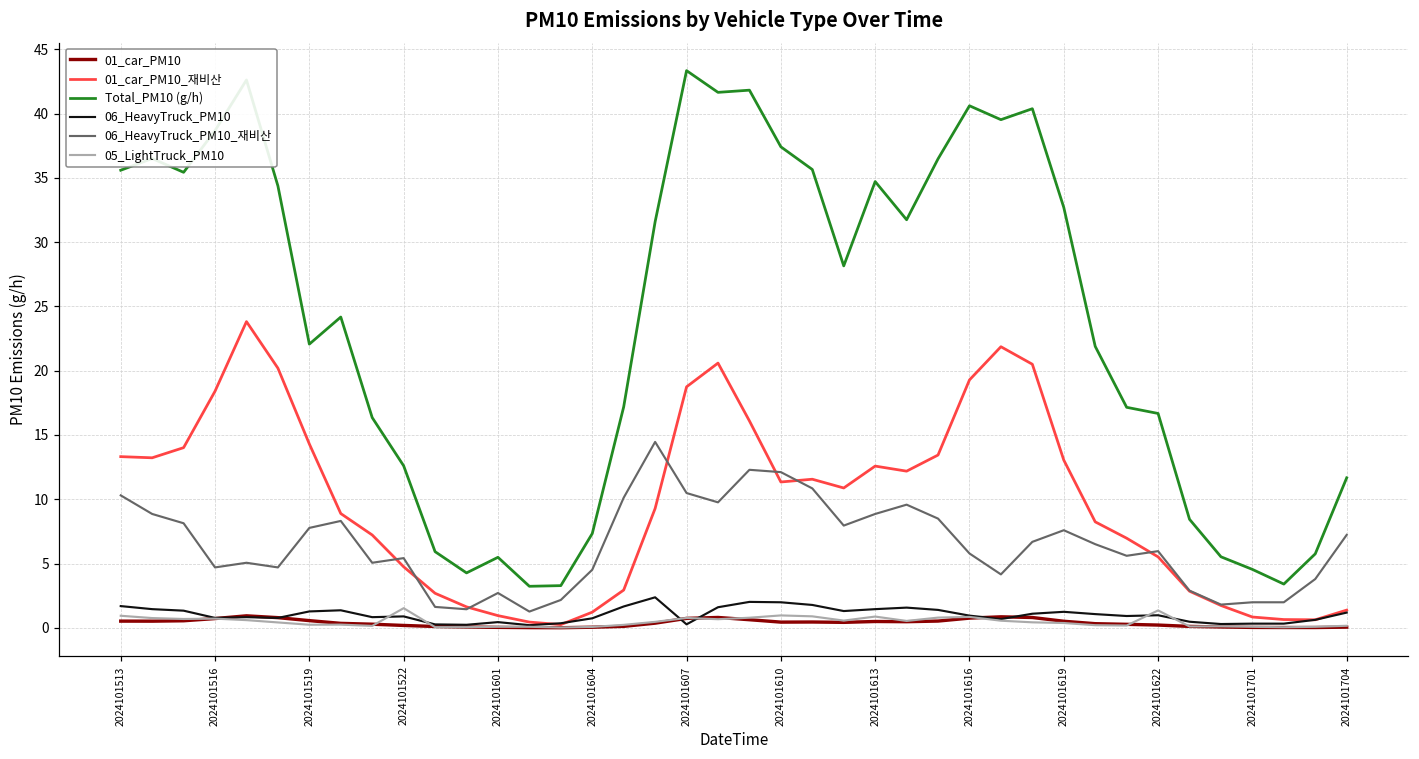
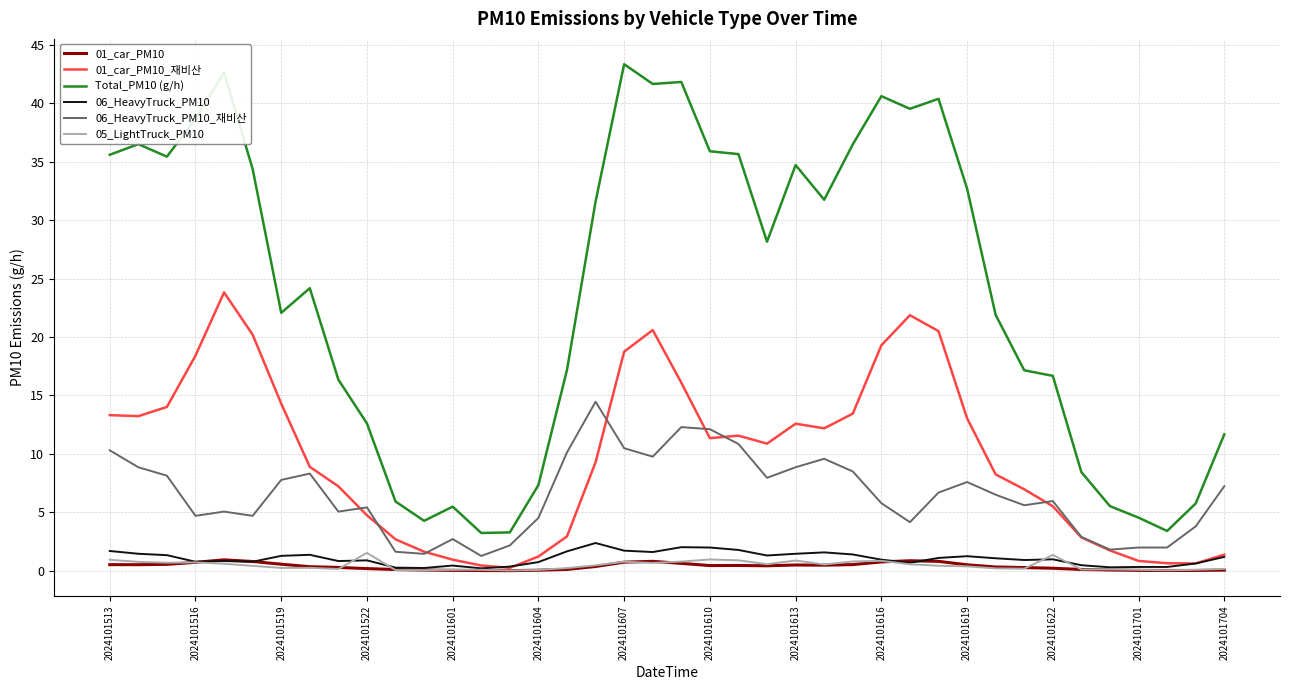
  {
    "01_car_PM10": {
      "2024101513": 0.5,
      "2024101519": 0.6,
      "2024101522": 0.2,
      "2024101610": 0.4,
      "2024101613": 0.5,
      "2024101622": 0.2
    },
    "01_car_PM10_재비산": {
      "2024101513": 13.3,
      "2024101516": 18.4,
      "2024101519": 14.3,
      "2024101522": 4.7,
      "2024101601": 0.9,
      "2024101604": 1.2,
      "2024101607": 18.7,
      "2024101610": 11.3,
      "2024101613": 12.6,
      "2024101616": 19.3,
      "2024101619": 13.0,
      "2024101622": 5.5,
      "2024101701": 0.8
    },
    "Total_PM10 (g/h)": {
      "2024101513": 35.6,
      "2024101519": 22.1,
      "2024101522": 12.6,
      "2024101601": 5.5,
      "2024101604": 7.3,
      "2024101607": 43.3,
-     "2024101610": 37.4,
+     "2024101610": 35.9,
      "2024101613": 34.7,
      "2024101616": 40.6,
      "2024101619": 32.7,
      "2024101622": 16.7,
      "2024101701": 4.5,
      "2024101704": 11.7
    },
    "06_HeavyTruck_PM10": {
      "2024101513": 1.7,
      "2024101519": 1.3,
      "2024101522": 0.9,
      "2024101601": 0.4,
      "2024101604": 0.7,
-     "2024101607": 0.3,
+     "2024101607": 1.7,
      "2024101610": 2.0,
      "2024101613": 1.5,
      "2024101619": 1.2,
      "2024101622": 1.0,
      "2024101701": 0.3
    },
    "06_HeavyTruck_PM10_재비산": {
      "2024101513": 10.3,
      "2024101516": 4.7,
      "2024101519": 7.8,
      "2024101522": 5.4,
      "2024101601": 2.7,
      "2024101604": 4.5,
      "2024101607": 10.5,
      "2024101610": 12.1,
      "2024101613": 8.9,
      "2024101616": 5.8,
      "2024101619": 7.6,
      "2024101622": 6.0,
      "2024101701": 2.0,
      "2024101704": 7.2
    },
    "05_LightTruck_PM10": {
      "2024101513": 0.9,
      "2024101519": 0.2,
      "2024101522": 1.5,
      "2024101610": 1.0,
      "2024101613": 0.9,
      "2024101622": 1.4
    }
  }
